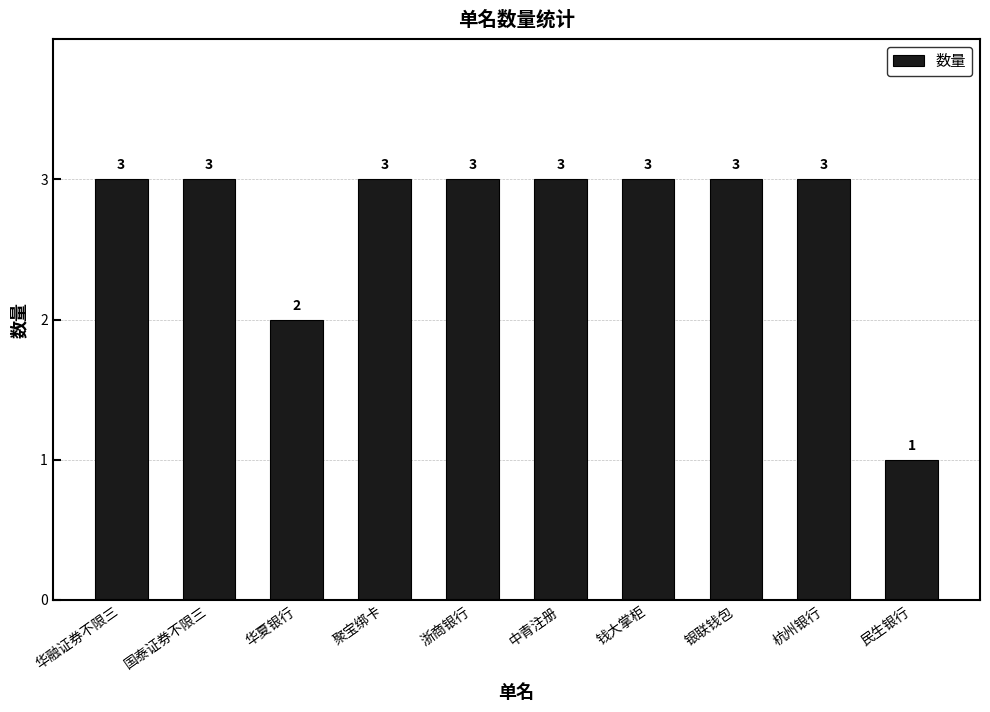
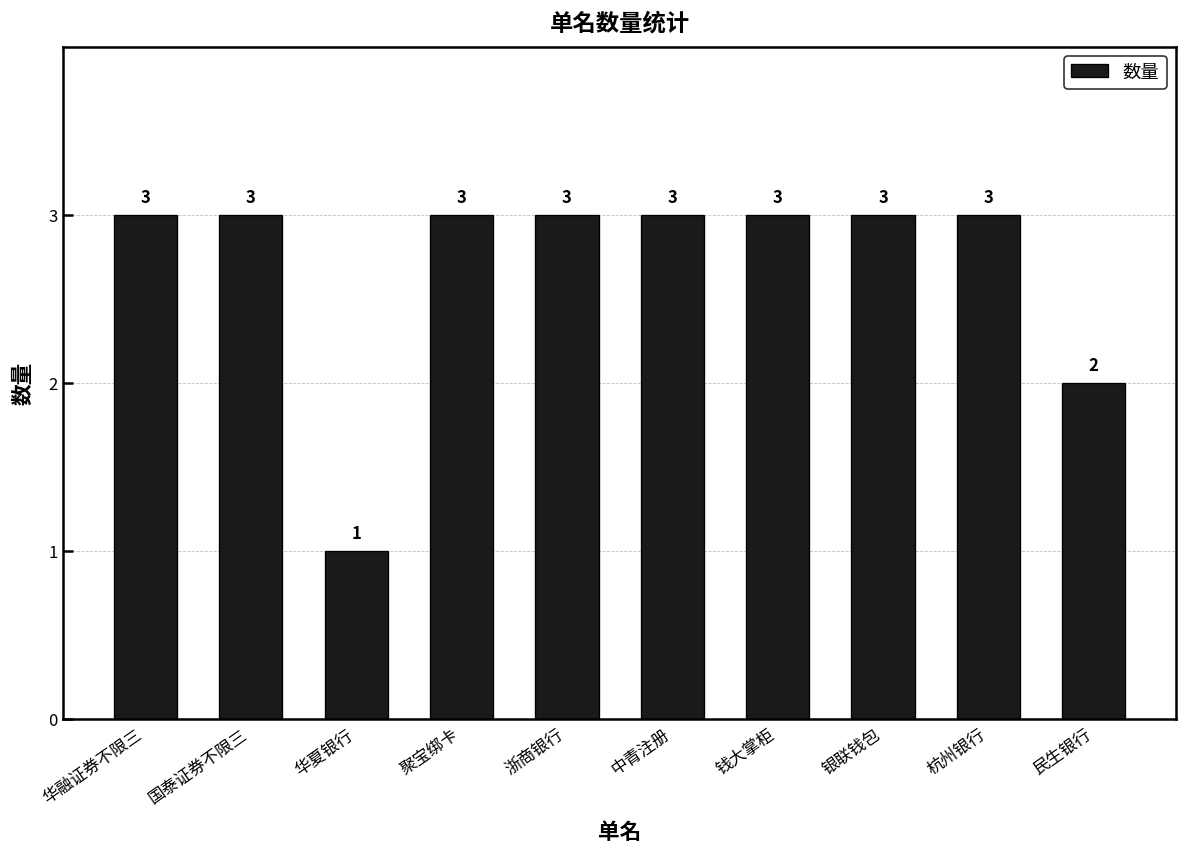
  {
    "华融证券不限三": 3,
    "国泰证券不限三": 3,
-   "华夏银行": 2,
+   "华夏银行": 1,
    "聚宝绑卡": 3,
    "浙商银行": 3,
    "中青注册": 3,
    "钱大掌柜": 3,
    "银联钱包": 3,
    "杭州银行": 3,
-   "民生银行": 1
+   "民生银行": 2
  }
